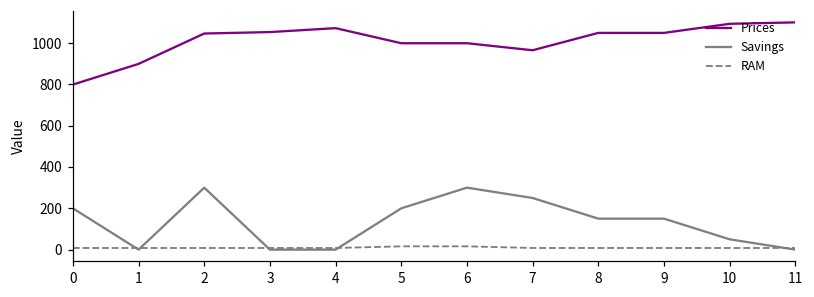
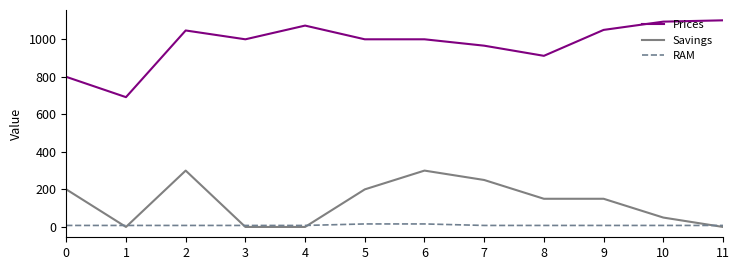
  {
    "Prices": {
      "0": 800,
-     "1": 900,
+     "1": 690,
      "2": 1050,
-     "3": 1050,
+     "3": 1000,
      "4": 1070,
      "5": 1000,
      "6": 1000,
      "7": 970,
-     "8": 1050,
+     "8": 910,
      "9": 1050,
      "10": 1090,
      "11": 1100
    }
  }
